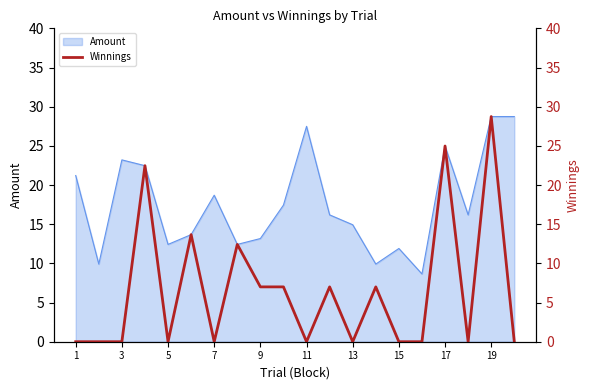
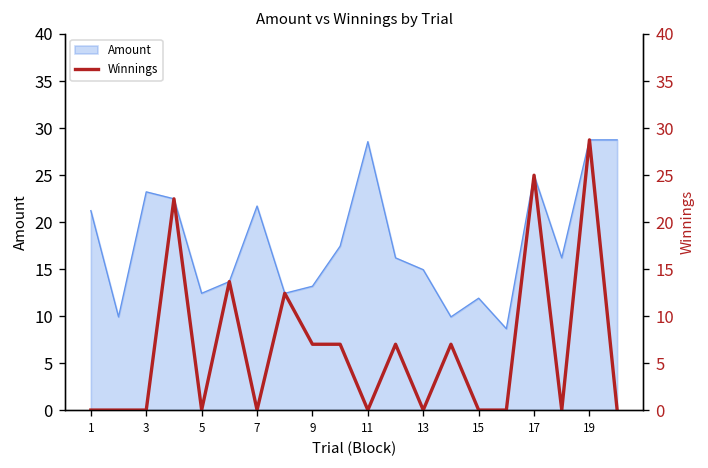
  {
    "Amount": {
      "1": 21,
      "3": 23,
      "5": 12,
-     "7": 19,
+     "7": 22,
      "9": 13,
-     "11": 27,
+     "11": 29,
      "13": 15,
      "15": 12,
      "17": 25,
      "19": 29
    },
    "Winnings": {
      "1": 0,
      "3": 0,
      "5": 0,
      "7": 0,
      "9": 7,
      "11": 0,
      "13": 0,
      "15": 0,
      "17": 25,
      "19": 29
    }
  }
